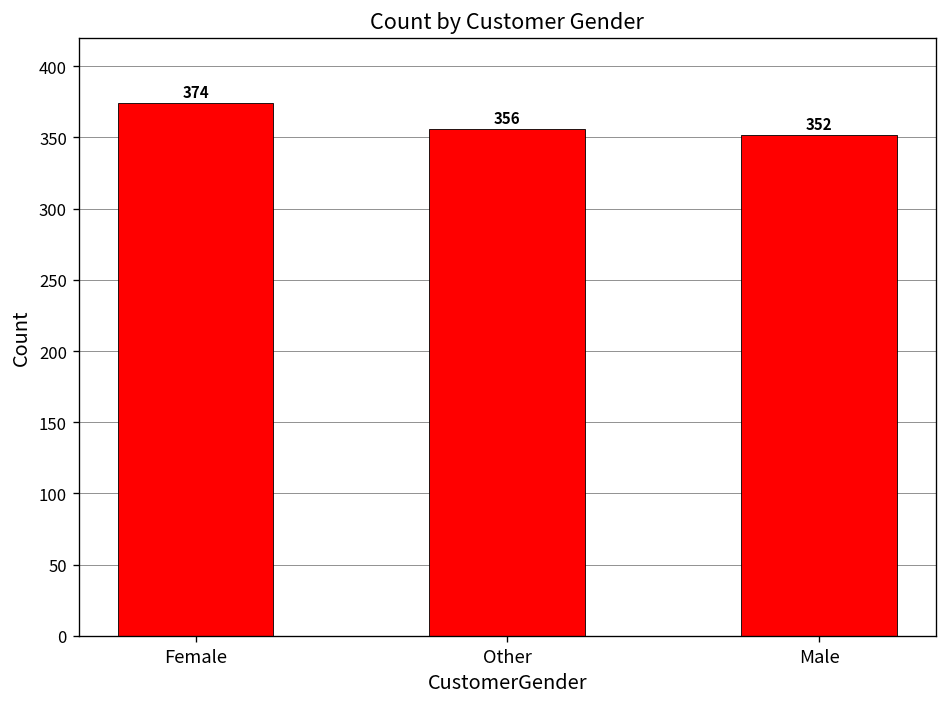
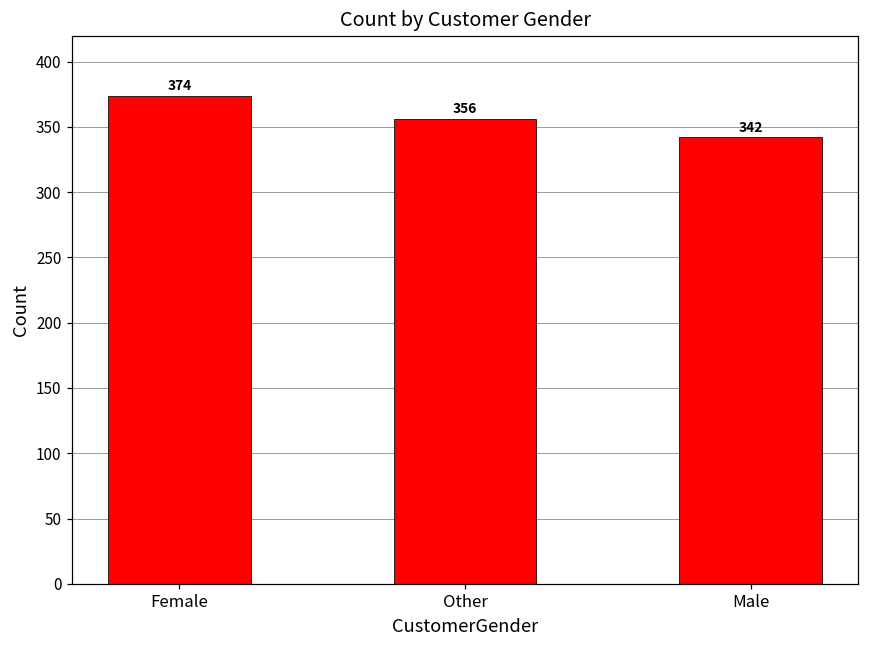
  {
    "Female": 374,
    "Other": 356,
-   "Male": 352
+   "Male": 342
  }
